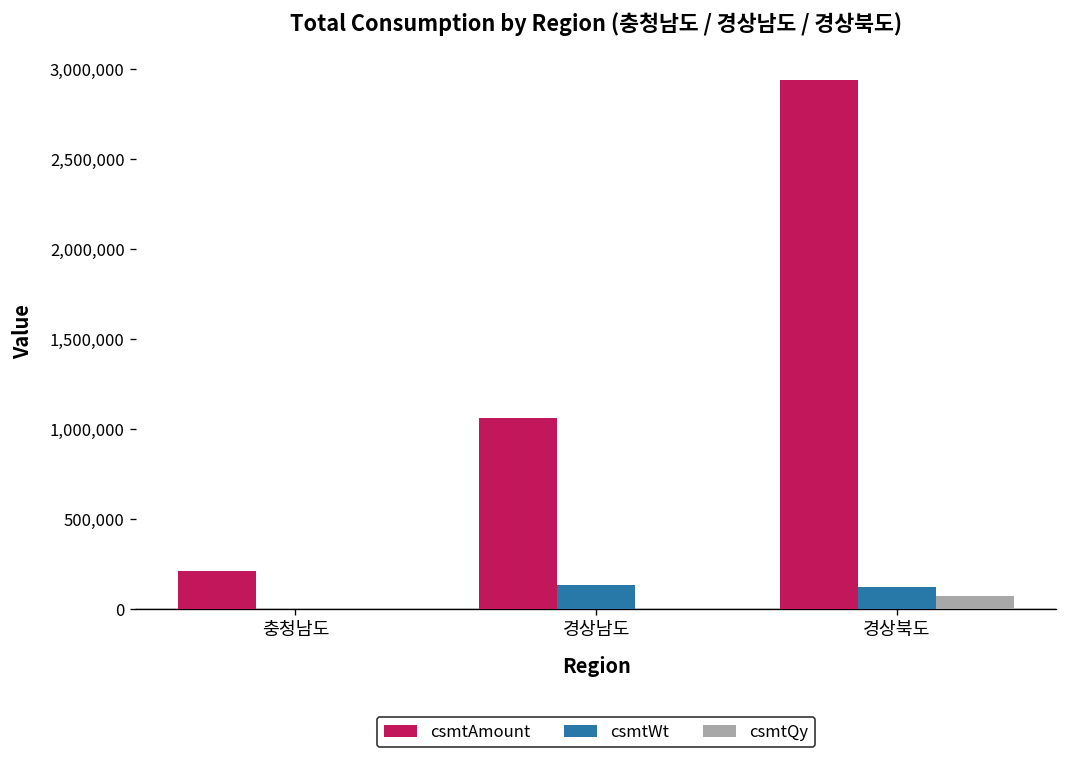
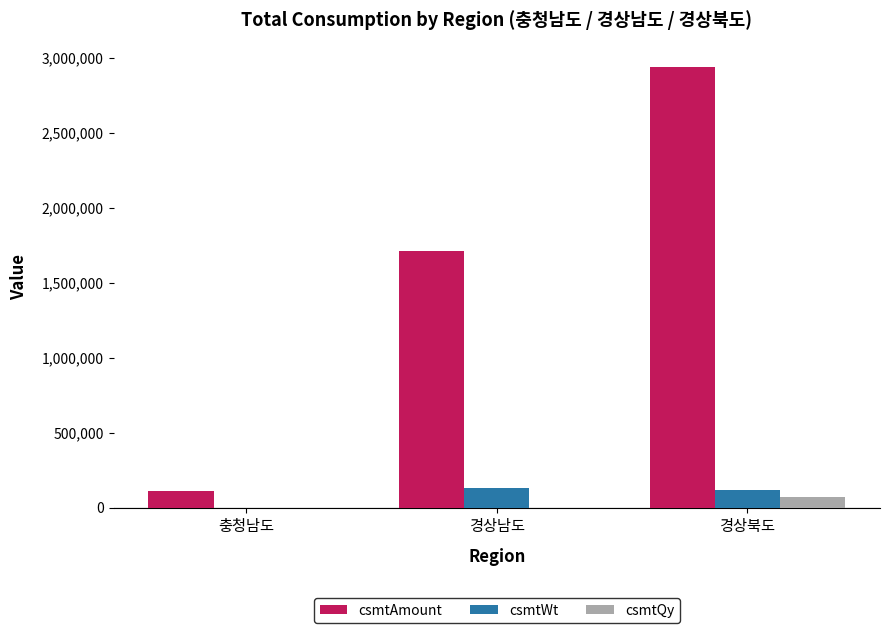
  {
    "csmtAmount": {
-     "충청남도": "210,000",
-     "경상남도": "1,060,000",
+     "충청남도": "110,000",
+     "경상남도": "1,710,000",
      "경상북도": "2,940,000"
    },
    "csmtWt": {
      "경상남도": "130,000",
      "경상북도": "120,000"
    },
    "csmtQy": {
      "경상북도": "70,000"
    }
  }
